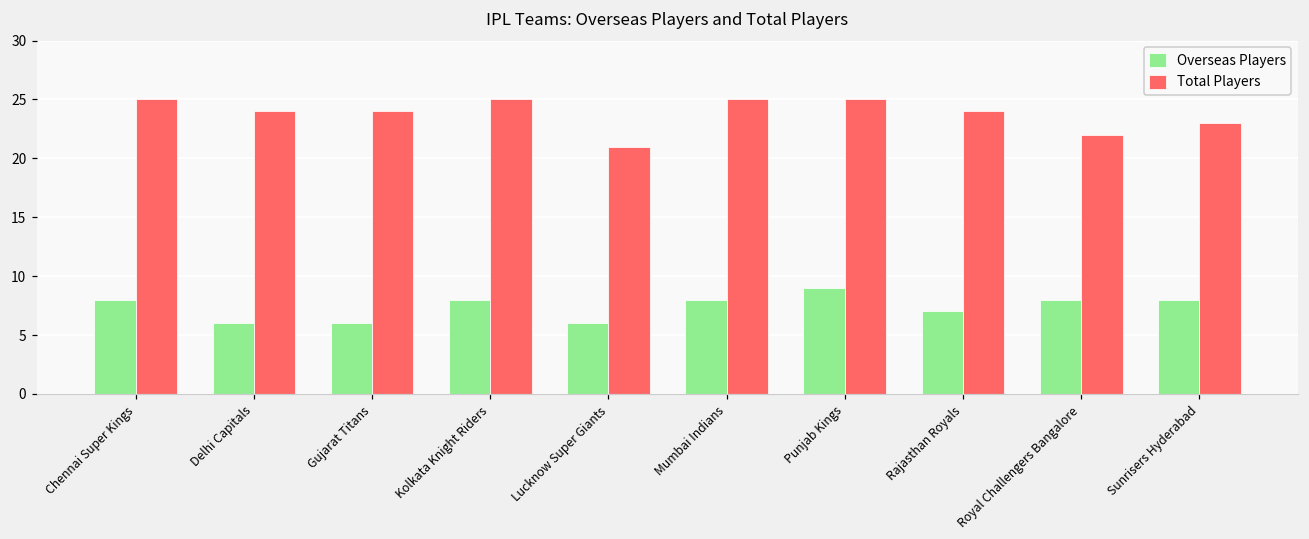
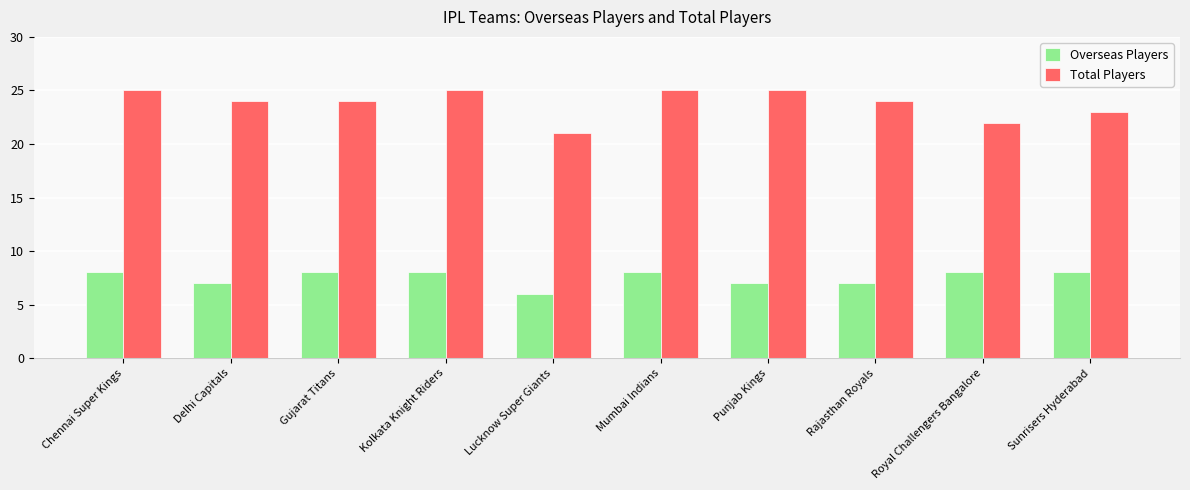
  {
    "Overseas Players": {
      "Chennai Super Kings": 8,
-     "Delhi Capitals": 6,
-     "Gujarat Titans": 6,
+     "Delhi Capitals": 7,
+     "Gujarat Titans": 8,
      "Kolkata Knight Riders": 8,
      "Lucknow Super Giants": 6,
      "Mumbai Indians": 8,
-     "Punjab Kings": 9,
+     "Punjab Kings": 7,
      "Rajasthan Royals": 7,
      "Royal Challengers Bangalore": 8,
      "Sunrisers Hyderabad": 8
    },
    "Total Players": {
      "Chennai Super Kings": 25,
      "Delhi Capitals": 24,
      "Gujarat Titans": 24,
      "Kolkata Knight Riders": 25,
      "Lucknow Super Giants": 21,
      "Mumbai Indians": 25,
      "Punjab Kings": 25,
      "Rajasthan Royals": 24,
      "Royal Challengers Bangalore": 22,
      "Sunrisers Hyderabad": 23
    }
  }
